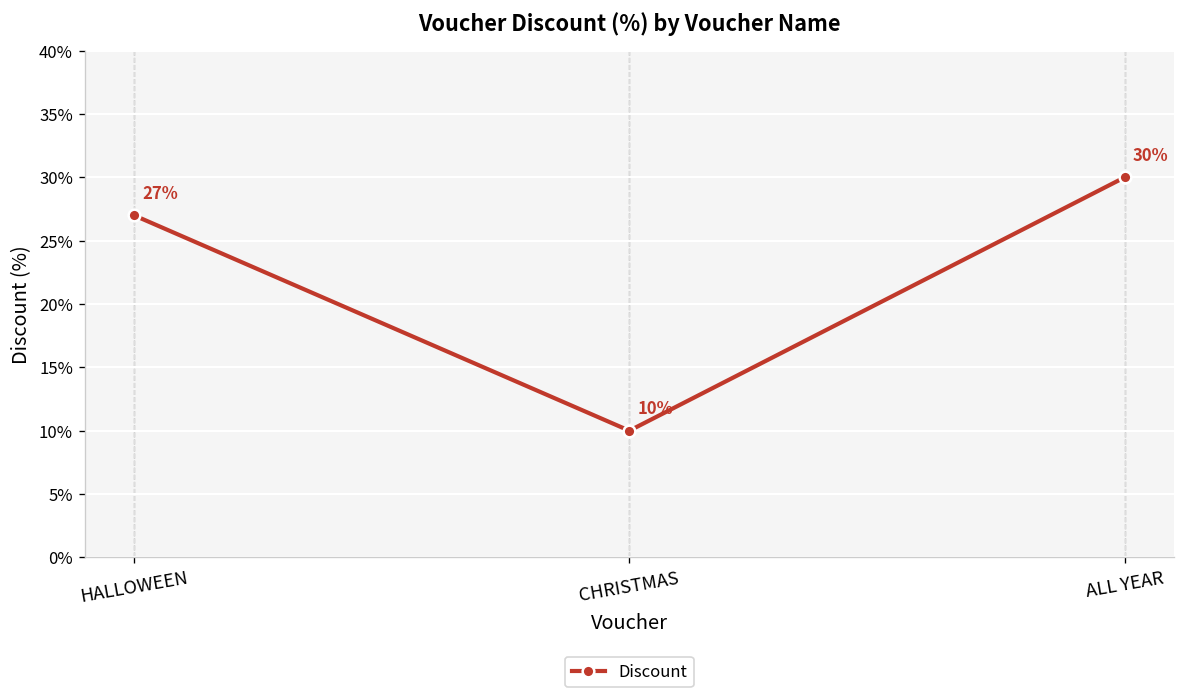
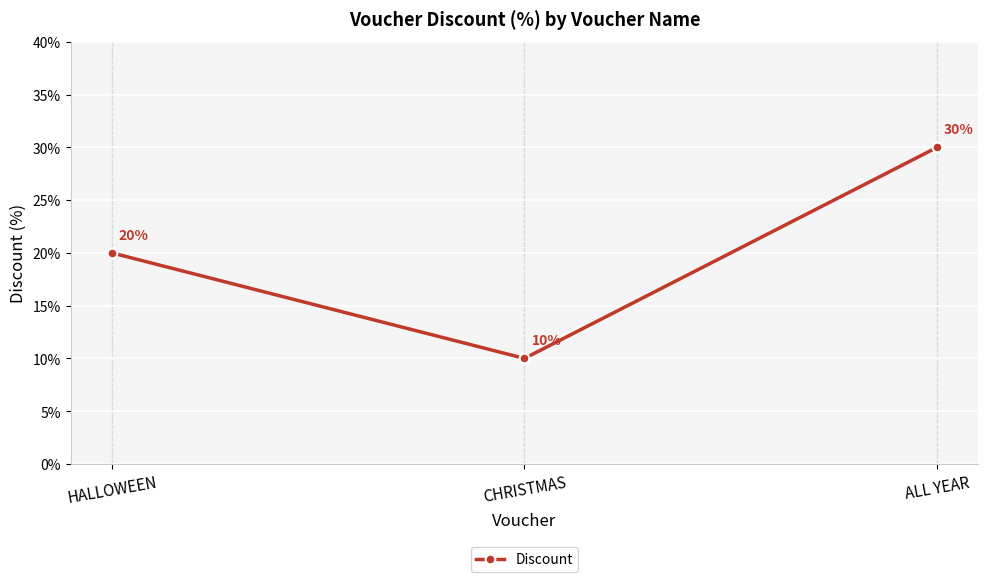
  {
-   "HALLOWEEN": "27%",
+   "HALLOWEEN": "20%",
    "CHRISTMAS": "10%",
    "ALL YEAR": "30%"
  }
